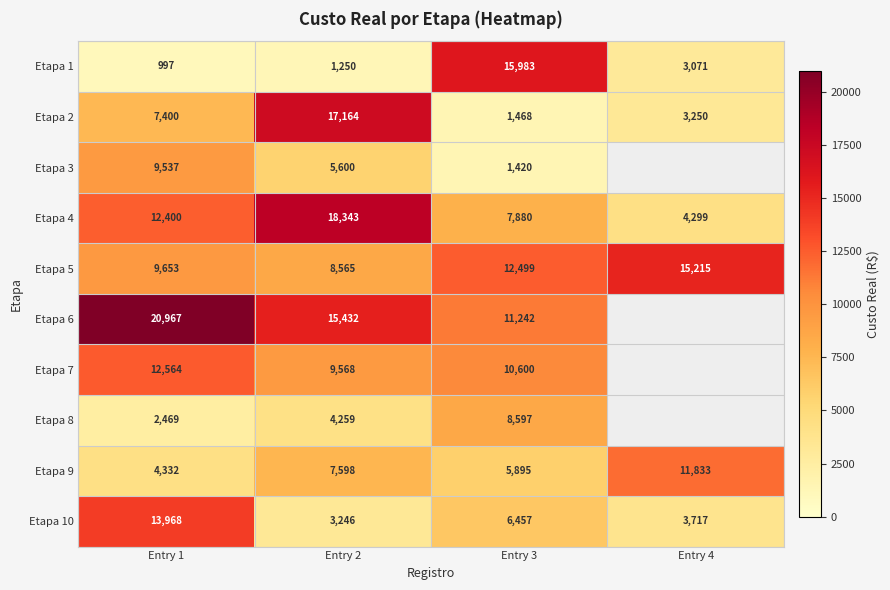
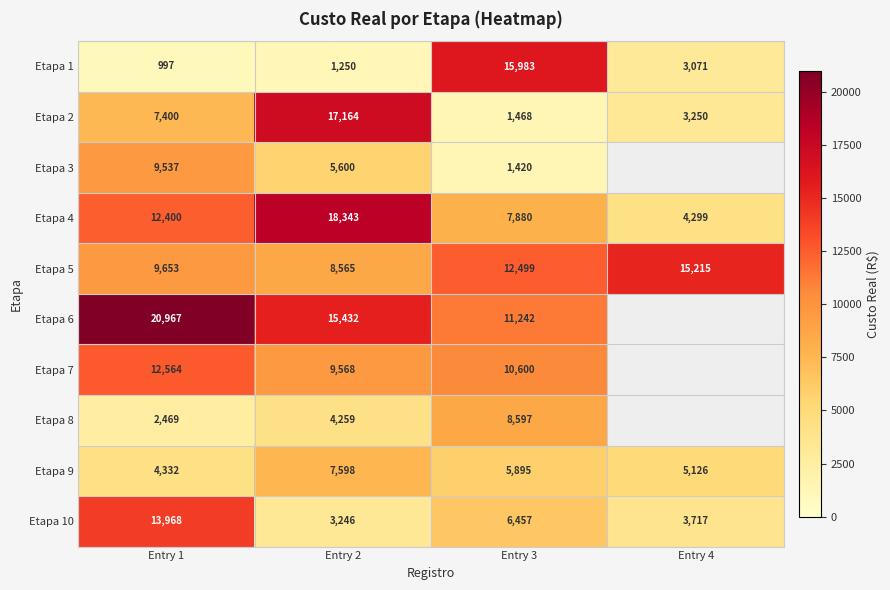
  {
    "Etapa 1": {
      "Entry 1": "997",
      "Entry 2": "1,250",
      "Entry 3": "15,983",
      "Entry 4": "3,071"
    },
    "Etapa 2": {
      "Entry 1": "7,400",
      "Entry 2": "17,164",
      "Entry 3": "1,468",
      "Entry 4": "3,250"
    },
    "Etapa 3": {
      "Entry 1": "9,537",
      "Entry 2": "5,600",
      "Entry 3": "1,420"
    },
    "Etapa 4": {
      "Entry 1": "12,400",
      "Entry 2": "18,343",
      "Entry 3": "7,880",
      "Entry 4": "4,299"
    },
    "Etapa 5": {
      "Entry 1": "9,653",
      "Entry 2": "8,565",
      "Entry 3": "12,499",
      "Entry 4": "15,215"
    },
    "Etapa 6": {
      "Entry 1": "20,967",
      "Entry 2": "15,432",
      "Entry 3": "11,242"
    },
    "Etapa 7": {
      "Entry 1": "12,564",
      "Entry 2": "9,568",
      "Entry 3": "10,600"
    },
    "Etapa 8": {
      "Entry 1": "2,469",
      "Entry 2": "4,259",
      "Entry 3": "8,597"
    },
    "Etapa 9": {
      "Entry 1": "4,332",
      "Entry 2": "7,598",
      "Entry 3": "5,895",
-     "Entry 4": "11,833"
+     "Entry 4": "5,126"
    },
    "Etapa 10": {
      "Entry 1": "13,968",
      "Entry 2": "3,246",
      "Entry 3": "6,457",
      "Entry 4": "3,717"
    }
  }
